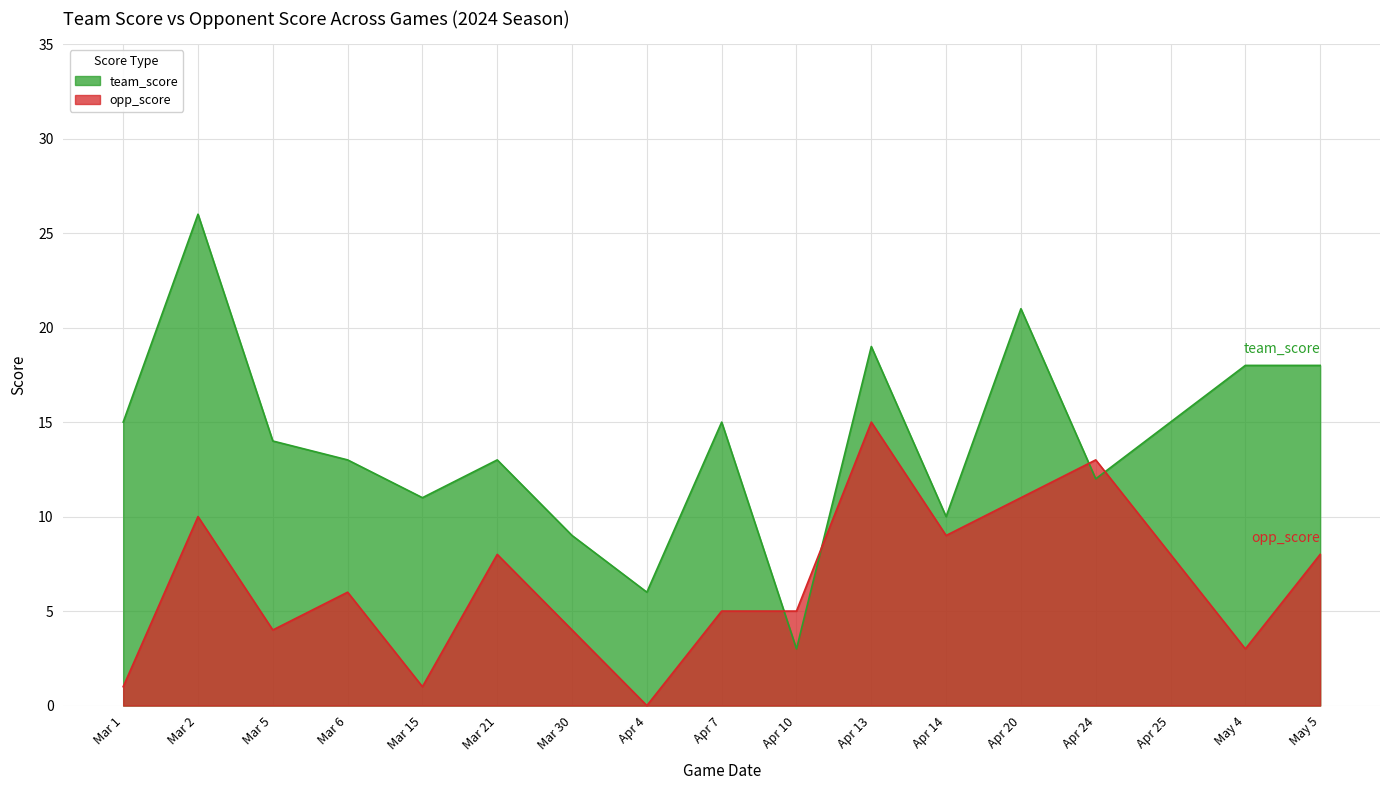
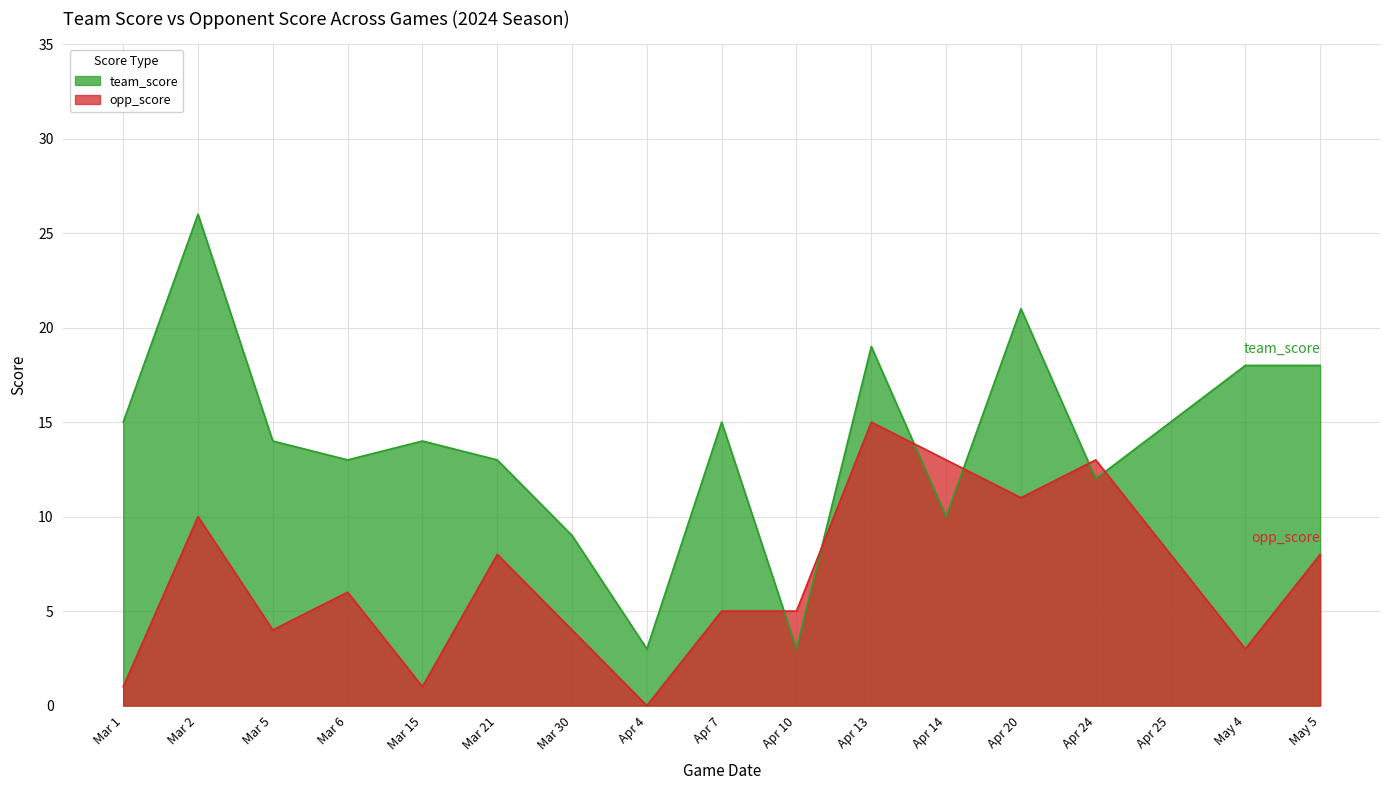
  {
    "team_score": {
      "Mar 1": 15,
      "Mar 2": 26,
      "Mar 5": 14,
      "Mar 6": 13,
-     "Mar 15": 11,
+     "Mar 15": 14,
      "Mar 21": 13,
      "Mar 30": 9,
-     "Apr 4": 6,
+     "Apr 4": 3,
      "Apr 7": 15,
      "Apr 10": 3,
      "Apr 13": 19,
      "Apr 14": 10,
      "Apr 20": 21,
      "Apr 24": 12,
      "Apr 25": 15,
      "May 4": 18,
      "May 5": 18
    },
    "opp_score": {
      "Mar 1": 1,
      "Mar 2": 10,
      "Mar 5": 4,
      "Mar 6": 6,
      "Mar 15": 1,
      "Mar 21": 8,
      "Mar 30": 4,
      "Apr 4": 0,
      "Apr 7": 5,
      "Apr 10": 5,
      "Apr 13": 15,
-     "Apr 14": 9,
+     "Apr 14": 13,
      "Apr 20": 11,
      "Apr 24": 13,
      "Apr 25": 8,
      "May 4": 3,
      "May 5": 8
    }
  }
